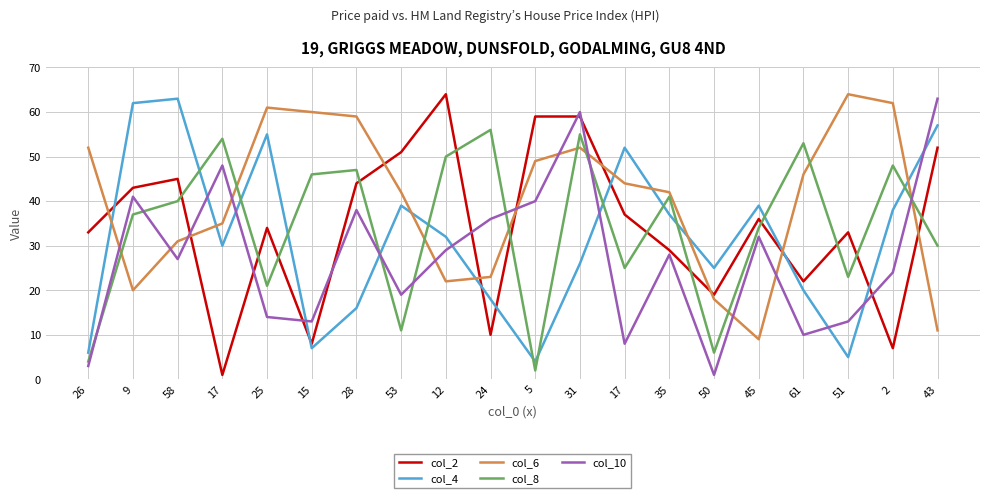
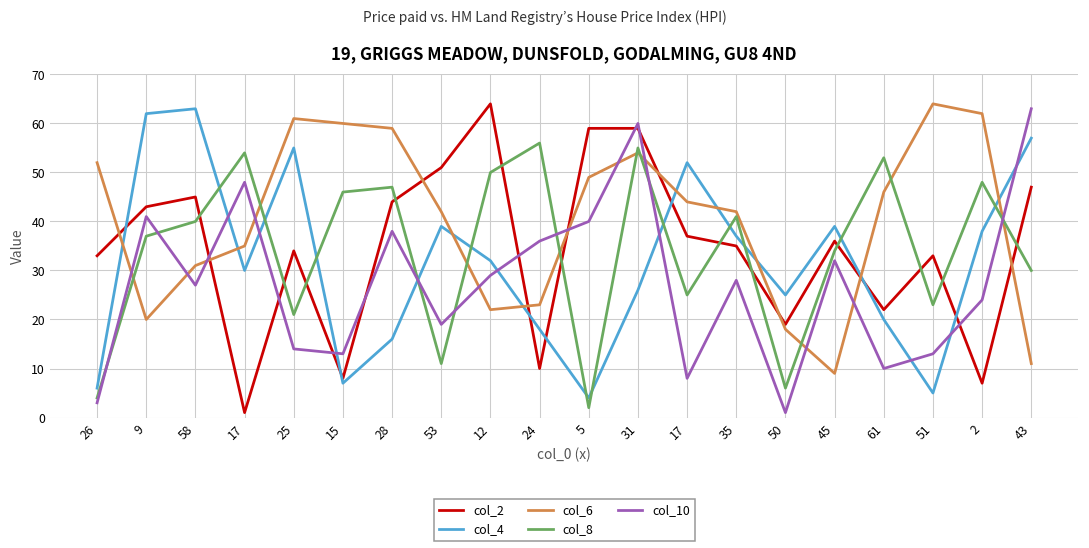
  {
    "col_2": {
      "26": 33,
      "9": 43,
      "58": 45,
      "25": 34,
      "15": 8,
      "28": 44,
      "53": 51,
      "12": 64,
      "24": 10,
      "5": 59,
      "31": 59,
-     "35": 29,
+     "35": 35,
      "50": 19,
      "45": 36,
      "61": 22,
      "51": 33,
      "2": 7,
-     "43": 52
+     "43": 47
    },
    "col_4": {
      "26": 6,
      "9": 62,
      "58": 63,
      "25": 55,
      "15": 7,
      "28": 16,
      "53": 39,
      "12": 32,
      "24": 18,
      "5": 4,
      "31": 26,
      "35": 37,
      "50": 25,
      "45": 39,
      "61": 20,
      "51": 5,
      "2": 38,
      "43": 57
    },
    "col_6": {
      "26": 52,
      "9": 20,
      "58": 31,
      "25": 61,
      "15": 60,
      "28": 59,
      "53": 42,
      "12": 22,
      "24": 23,
      "5": 49,
-     "31": 52,
+     "31": 54,
      "35": 42,
      "50": 18,
      "45": 9,
      "61": 46,
      "51": 64,
      "2": 62,
      "43": 11
    },
    "col_8": {
      "26": 4,
      "9": 37,
      "58": 40,
      "25": 21,
      "15": 46,
      "28": 47,
      "53": 11,
      "12": 50,
      "24": 56,
      "5": 2,
      "31": 55,
      "35": 41,
      "50": 6,
      "45": 34,
      "61": 53,
      "51": 23,
      "2": 48,
      "43": 30
    },
    "col_10": {
      "26": 3,
      "9": 41,
      "58": 27,
      "25": 14,
      "15": 13,
      "28": 38,
      "53": 19,
      "12": 29,
      "24": 36,
      "5": 40,
      "31": 60,
      "35": 28,
      "50": 1,
      "45": 32,
      "61": 10,
      "51": 13,
      "2": 24,
      "43": 63
    }
  }
